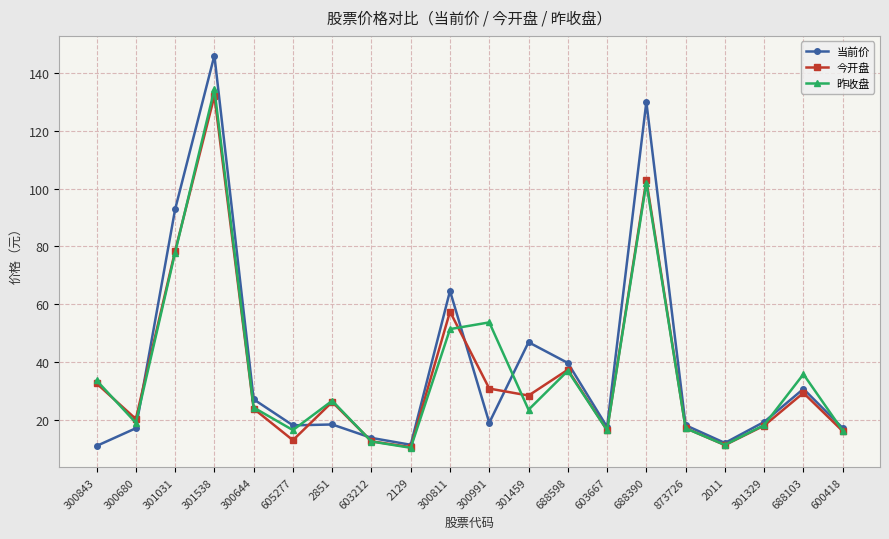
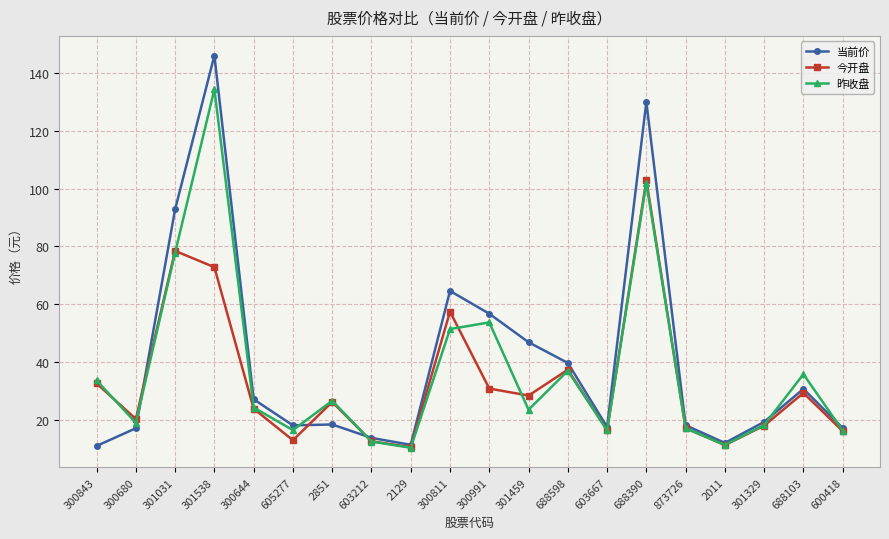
  {
    "当前价": {
      "300843": 11,
      "300680": 17,
      "301031": 93,
      "301538": 146,
      "300644": 27,
      "605277": 18,
      "2851": 18,
      "603212": 14,
      "300811": 65,
-     "300991": 19,
+     "300991": 57,
      "301459": 47,
      "688598": 40,
      "603667": 18,
      "688390": 130,
      "873726": 18,
      "301329": 19,
      "688103": 31,
      "600418": 17
    },
    "今开盘": {
      "300843": 33,
      "300680": 20,
-     "301538": 132,
+     "301538": 73,
      "605277": 13,
      "300811": 57,
      "300991": 31,
      "301459": 28,
      "688390": 103,
      "688103": 29
    },
    "昨收盘": {
      "300843": 34,
      "300680": 19,
      "301538": 134,
      "605277": 16,
      "300811": 51,
      "300991": 54,
      "301459": 24,
      "688390": 102,
      "688103": 36
    }
  }
